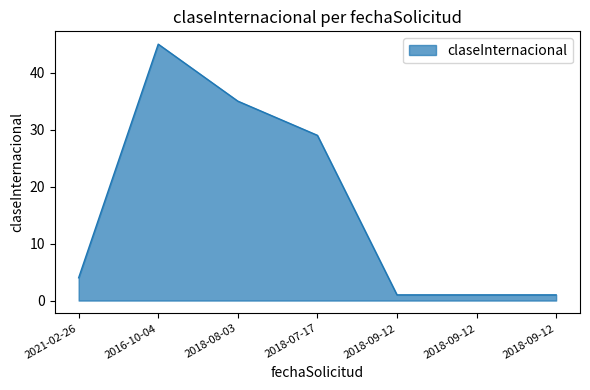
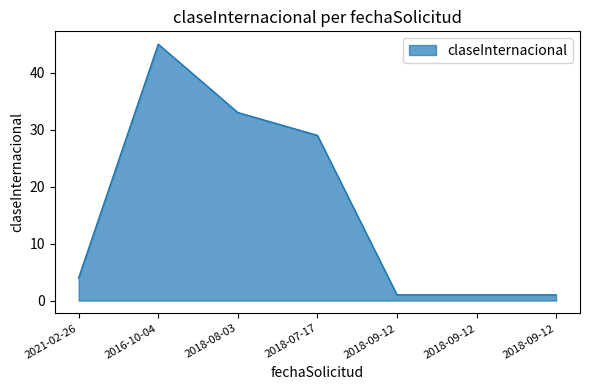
  {
    "2021-02-26": 4,
    "2016-10-04": 45,
-   "2018-08-03": 35,
+   "2018-08-03": 33,
    "2018-07-17": 29
  }
